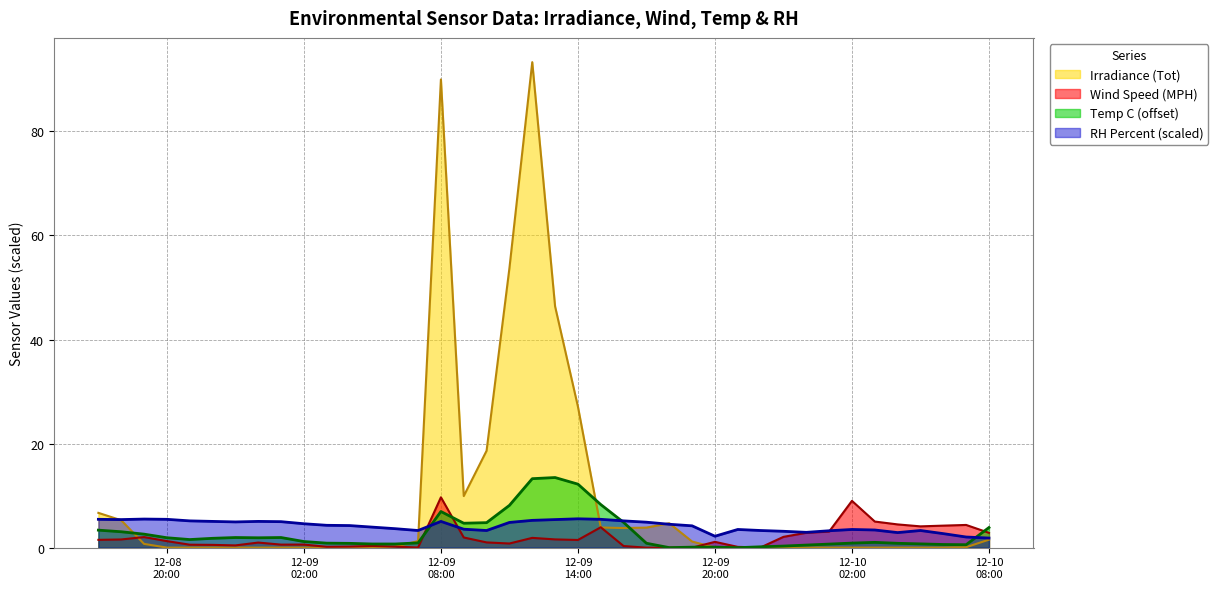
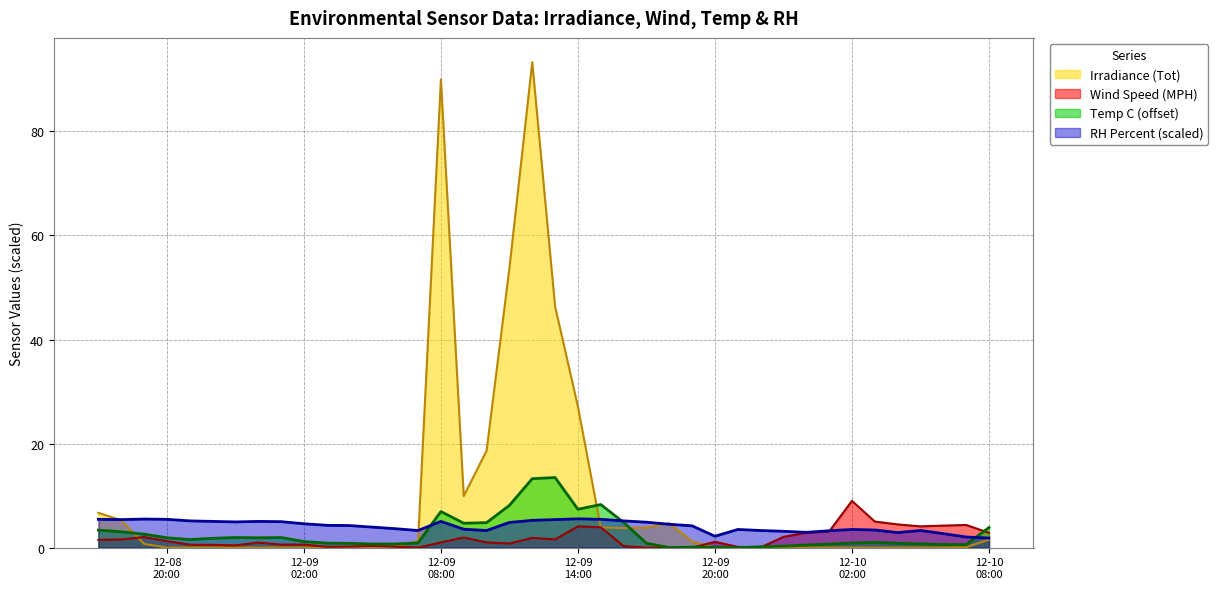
  {
    "Irradiance (Tot)": {
      "12-08 20:00": 0,
      "12-09 02:00": 0,
      "12-09 08:00": 90,
      "12-09 14:00": 27,
      "12-10 02:00": 0
    },
    "Wind Speed (MPH)": {
      "12-08 20:00": 1,
      "12-09 02:00": 1,
-     "12-09 08:00": 10,
-     "12-09 14:00": 1,
+     "12-09 08:00": 1,
+     "12-09 14:00": 4,
      "12-09 20:00": 1,
      "12-10 02:00": 9,
      "12-10 08:00": 3
    },
    "Temp C (offset)": {
      "12-08 20:00": 2,
      "12-09 02:00": 1,
      "12-09 08:00": 7,
-     "12-09 14:00": 12,
+     "12-09 14:00": 7,
      "12-10 02:00": 1,
      "12-10 08:00": 4
    },
    "RH Percent (scaled)": {
      "12-08 20:00": 5,
      "12-09 02:00": 5,
      "12-09 08:00": 5,
      "12-09 14:00": 6,
      "12-09 20:00": 2,
      "12-10 02:00": 4
    }
  }
